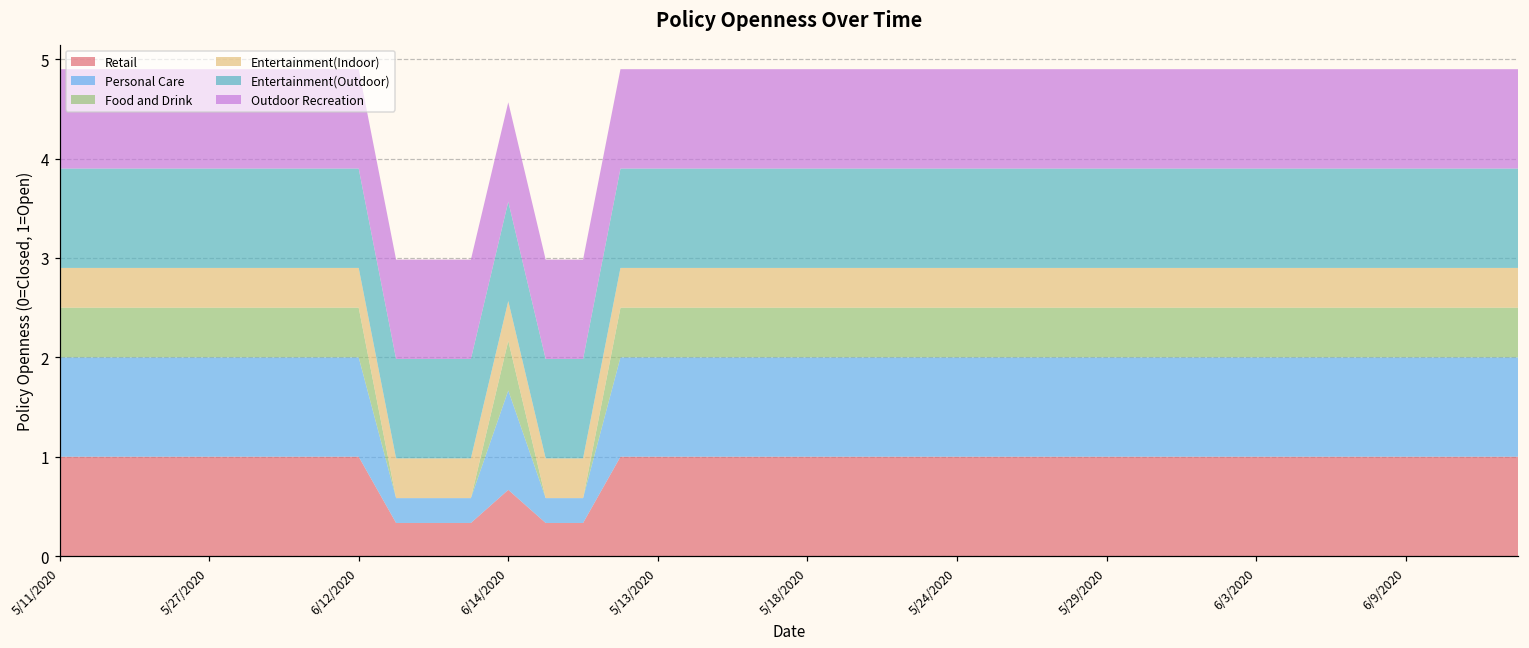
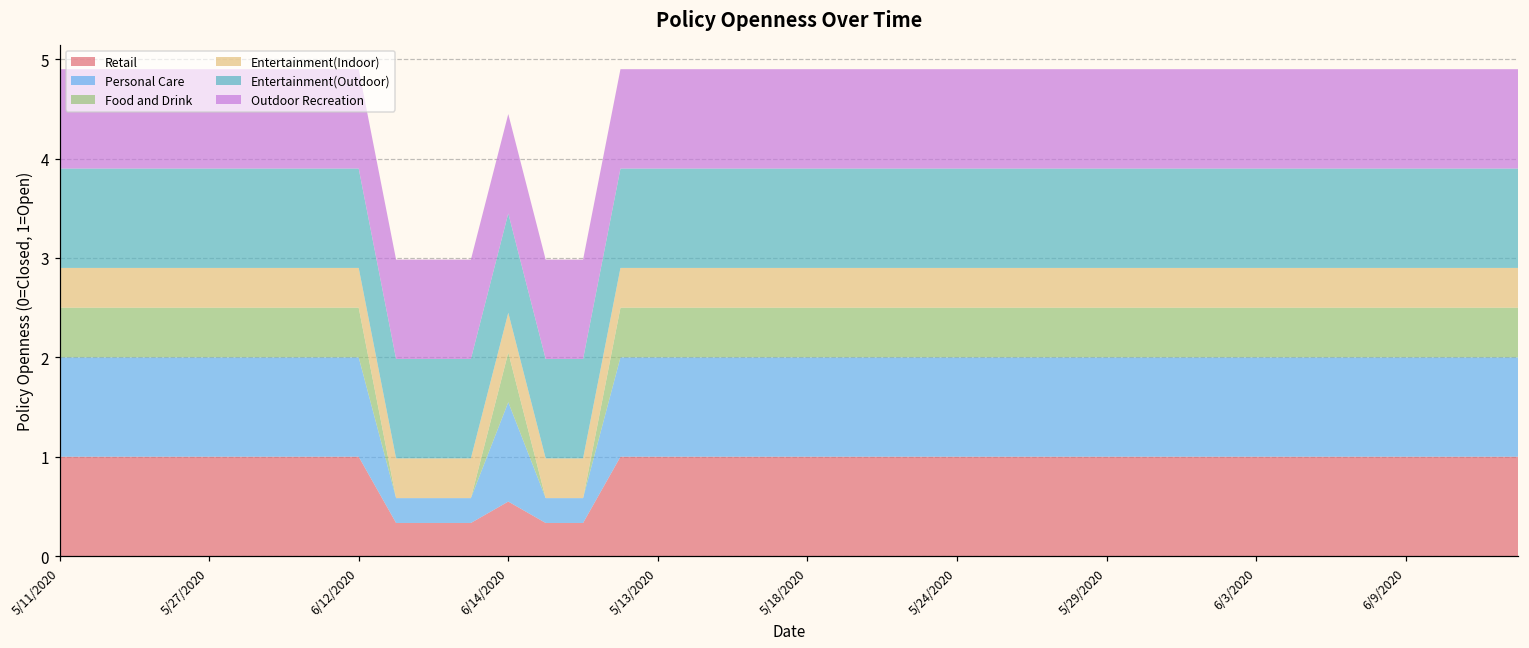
  {
    "Retail": {
      "5/11/2020": 1.0,
      "5/27/2020": 1.0,
      "6/12/2020": 1.0,
-     "6/14/2020": 0.7,
+     "6/14/2020": 0.5,
      "5/13/2020": 1.0,
      "5/18/2020": 1.0,
      "5/24/2020": 1.0,
      "5/29/2020": 1.0,
      "6/3/2020": 1.0,
      "6/9/2020": 1.0
    },
    "Food and Drink": {
      "5/11/2020": 0.5,
      "5/27/2020": 0.5,
      "6/12/2020": 0.5,
      "6/14/2020": 0.5,
      "5/13/2020": 0.5,
      "5/18/2020": 0.5,
      "5/24/2020": 0.5,
      "5/29/2020": 0.5,
      "6/3/2020": 0.5,
      "6/9/2020": 0.5
    },
    "Entertainment(Indoor)": {
      "5/11/2020": 0.4,
      "5/27/2020": 0.4,
      "6/12/2020": 0.4,
      "6/14/2020": 0.4,
      "5/13/2020": 0.4,
      "5/18/2020": 0.4,
      "5/24/2020": 0.4,
      "5/29/2020": 0.4,
      "6/3/2020": 0.4,
      "6/9/2020": 0.4
    },
    "Outdoor Recreation": {
      "5/11/2020": 1.0,
      "6/14/2020": 1.0,
      "5/13/2020": 1.0,
      "5/18/2020": 1.0,
      "5/24/2020": 1.0,
      "5/29/2020": 1.0,
      "6/3/2020": 1.0,
      "6/9/2020": 1.0
    }
  }
